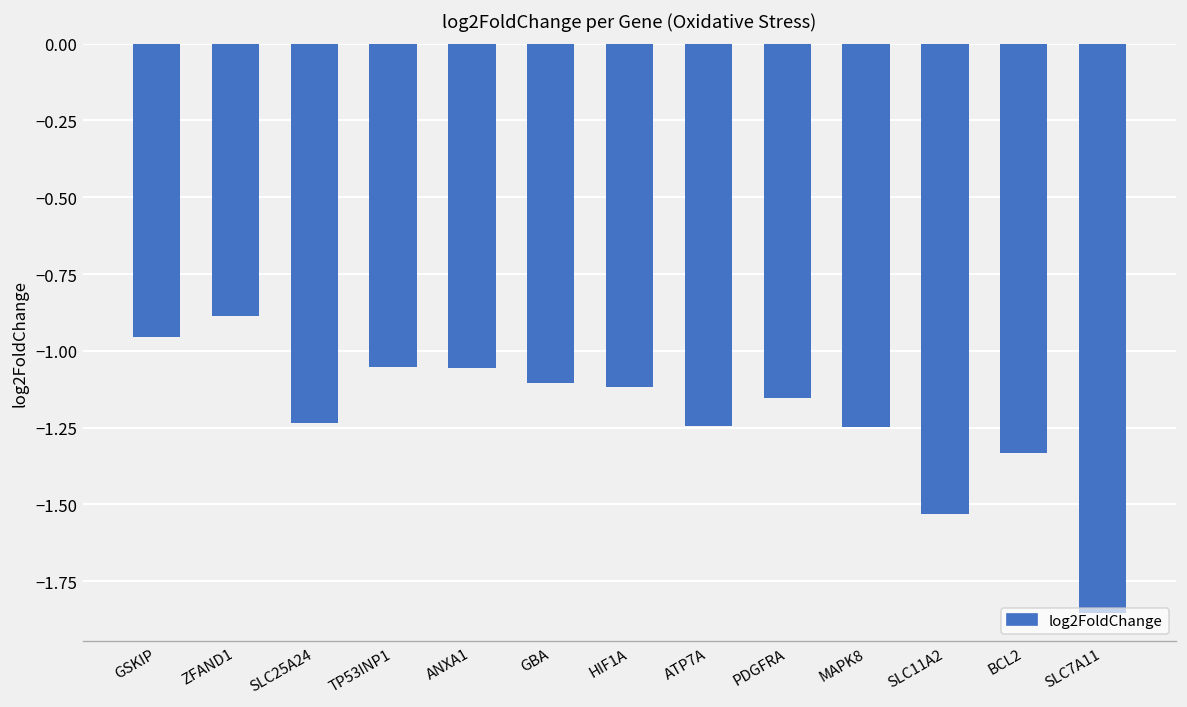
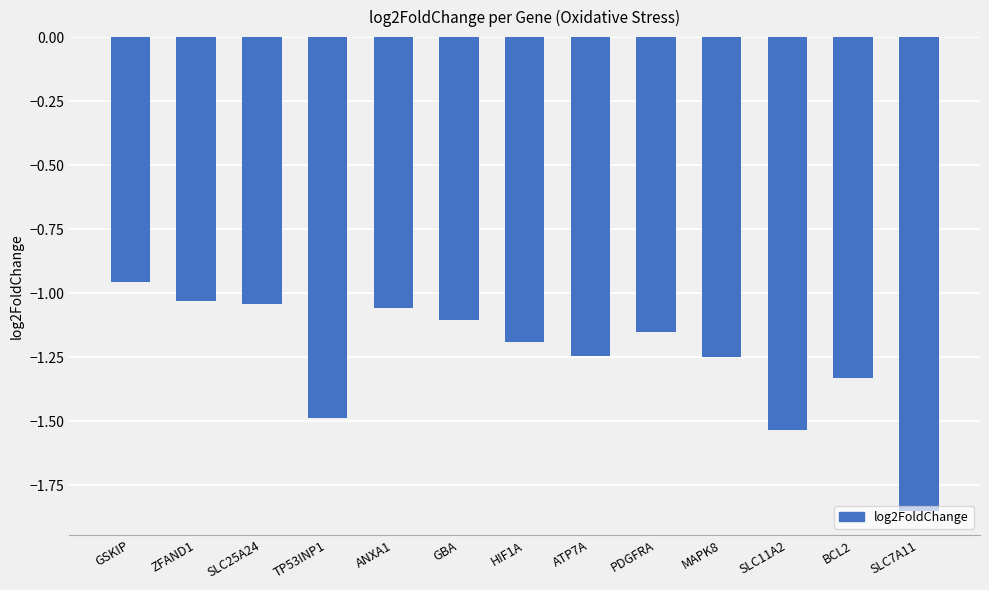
  {
    "GSKIP": -0.96,
-   "ZFAND1": -0.89,
-   "SLC25A24": -1.24,
-   "TP53INP1": -1.05,
+   "ZFAND1": -1.03,
+   "SLC25A24": -1.04,
+   "TP53INP1": -1.49,
    "ANXA1": -1.06,
    "GBA": -1.11,
-   "HIF1A": -1.12,
+   "HIF1A": -1.19,
    "ATP7A": -1.24,
    "PDGFRA": -1.15,
    "MAPK8": -1.25,
    "SLC11A2": -1.53,
    "BCL2": -1.33
  }
